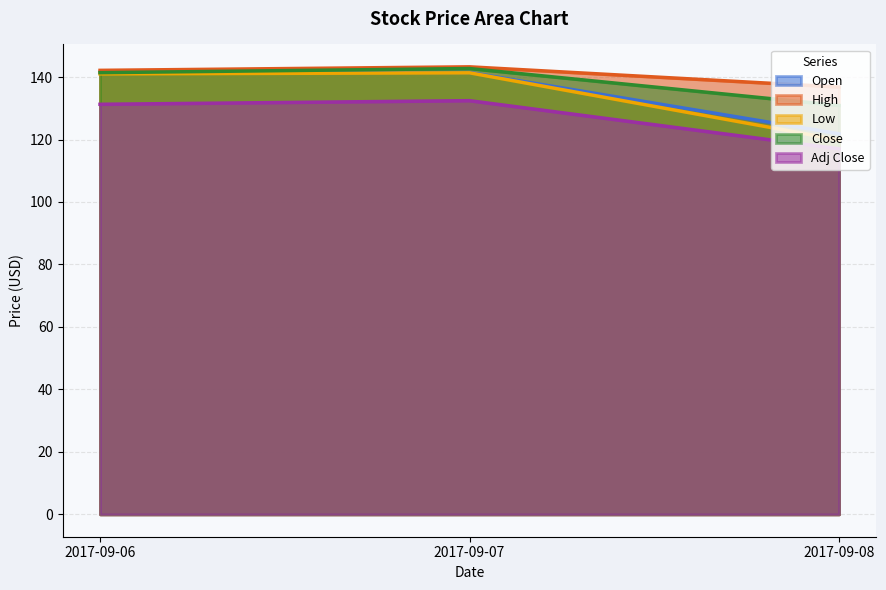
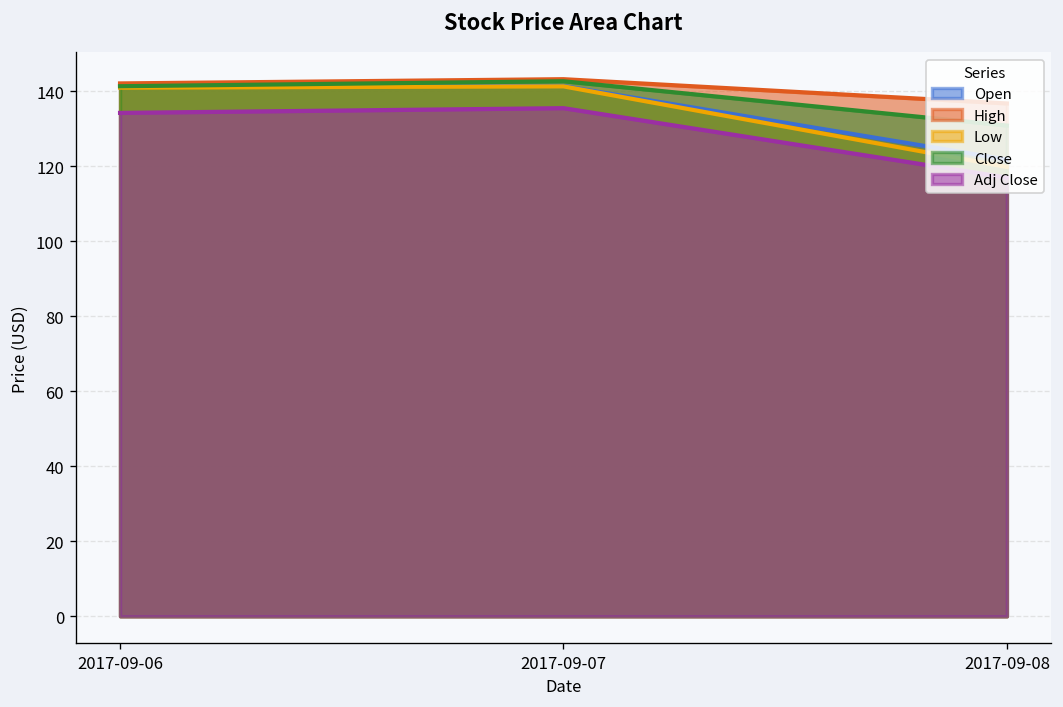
  {
    "Adj Close": {
-     "2017-09-06": 131,
-     "2017-09-07": 132
+     "2017-09-06": 134,
+     "2017-09-07": 136
    }
  }
